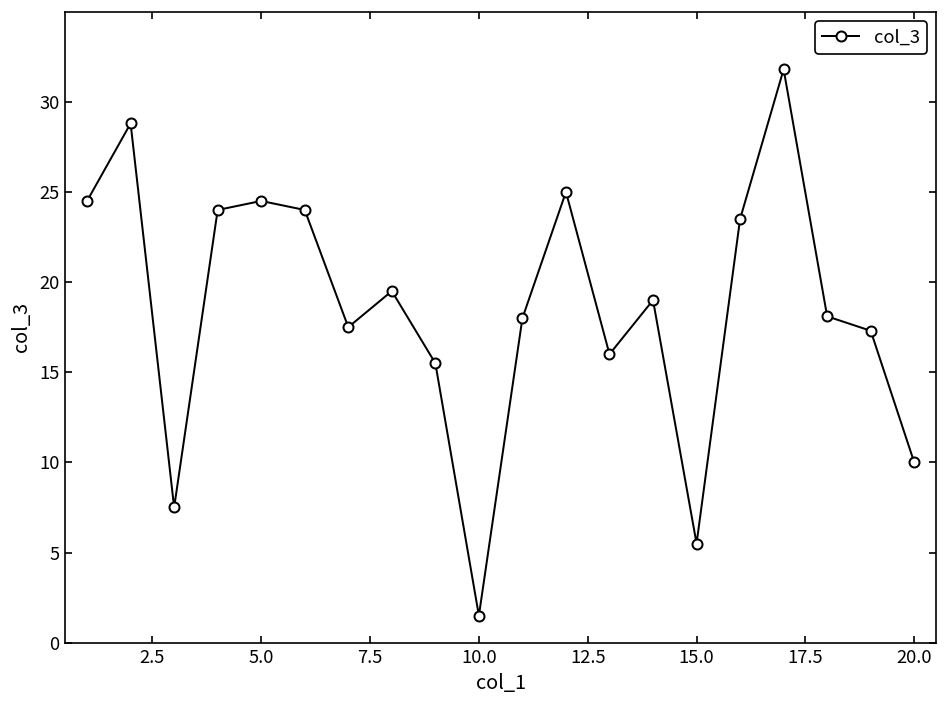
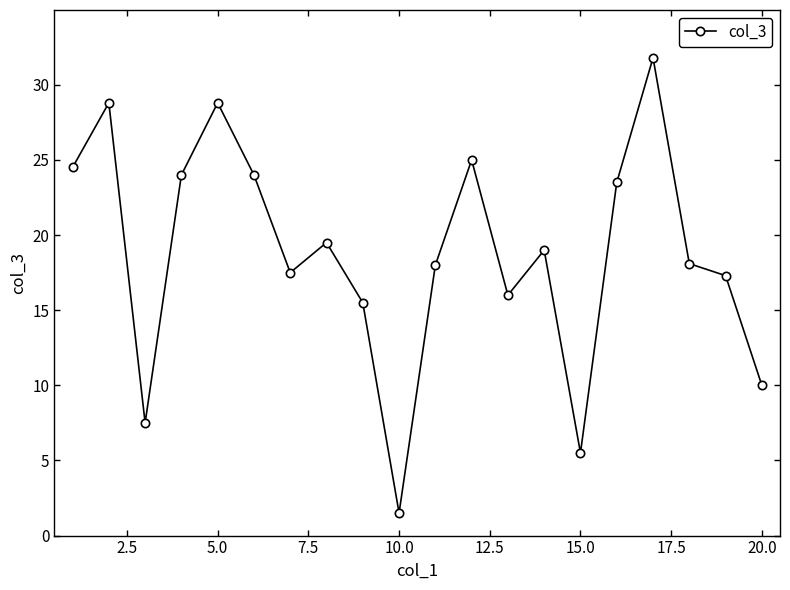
  {
-   "5.0": 24.5,
+   "5.0": 28.8,
    "10.0": 1.5,
    "15.0": 5.5,
    "20.0": 10.0
  }
